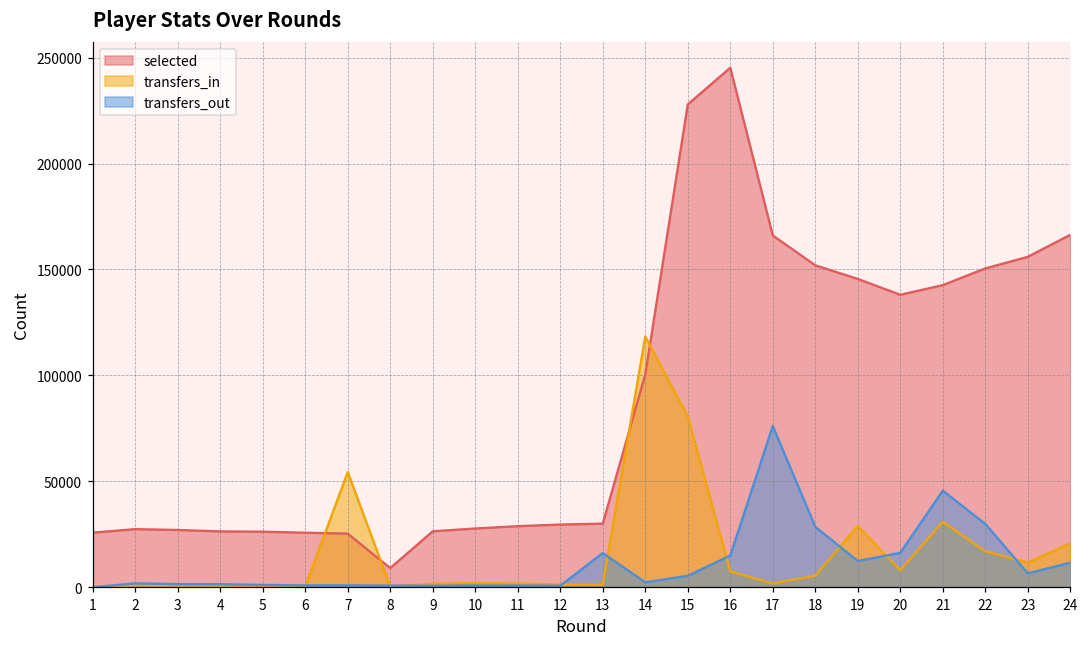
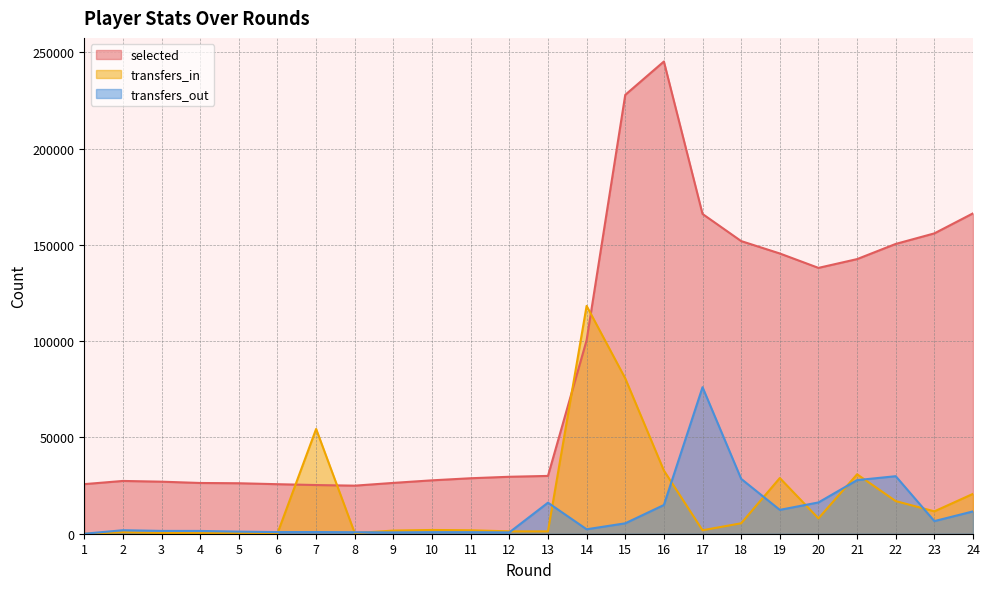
  {
    "selected": {
      "1": 26000,
      "2": 27000,
      "3": 27000,
      "4": 26000,
      "5": 26000,
      "6": 26000,
      "7": 25000,
-     "8": 9000,
+     "8": 25000,
      "9": 26000,
      "10": 28000,
      "11": 29000,
      "12": 30000,
      "13": 30000,
      "14": 100000,
      "15": 228000,
      "16": 245000,
      "17": 166000,
      "18": 152000,
      "19": 146000,
      "20": 138000,
      "21": 143000,
      "22": 151000,
      "23": 156000,
      "24": 166000
    },
    "transfers_in": {
      "7": 54000,
      "13": 1000,
      "14": 118000,
      "15": 81000,
-     "16": 7000,
+     "16": 33000,
      "17": 2000,
      "18": 5000,
      "19": 29000,
      "20": 8000,
      "21": 31000,
      "22": 17000,
      "23": 12000,
      "24": 21000
    },
    "transfers_out": {
      "7": 1000,
      "13": 16000,
      "14": 2000,
      "15": 5000,
      "16": 15000,
      "17": 76000,
      "18": 28000,
      "19": 12000,
      "20": 16000,
-     "21": 46000,
+     "21": 28000,
      "22": 30000,
      "23": 7000,
      "24": 12000
    }
  }
